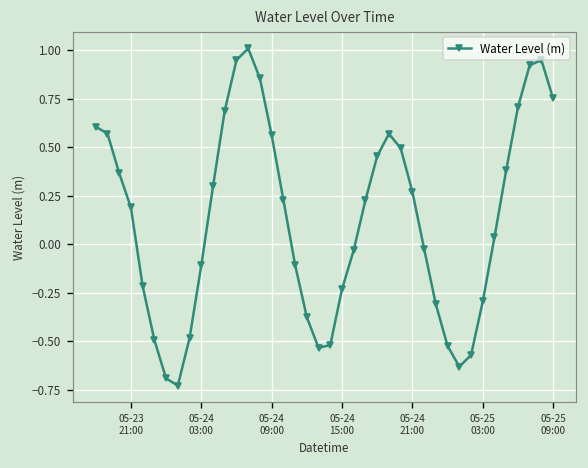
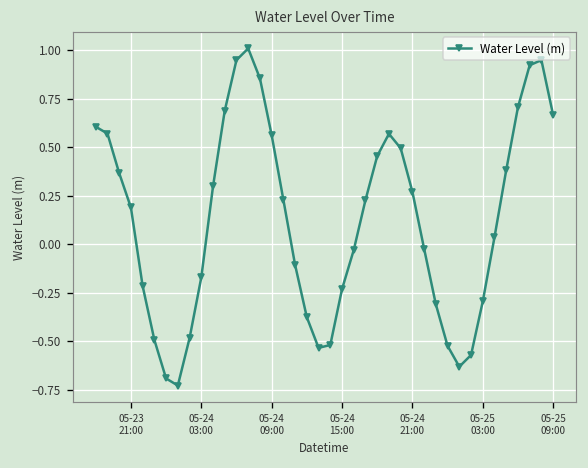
  {
    "05-23 21:00": 0.19,
-   "05-24 03:00": -0.11,
+   "05-24 03:00": -0.17,
    "05-24 09:00": 0.56,
    "05-24 15:00": -0.23,
    "05-24 21:00": 0.27,
    "05-25 03:00": -0.30,
-   "05-25 09:00": 0.75
+   "05-25 09:00": 0.67
  }
